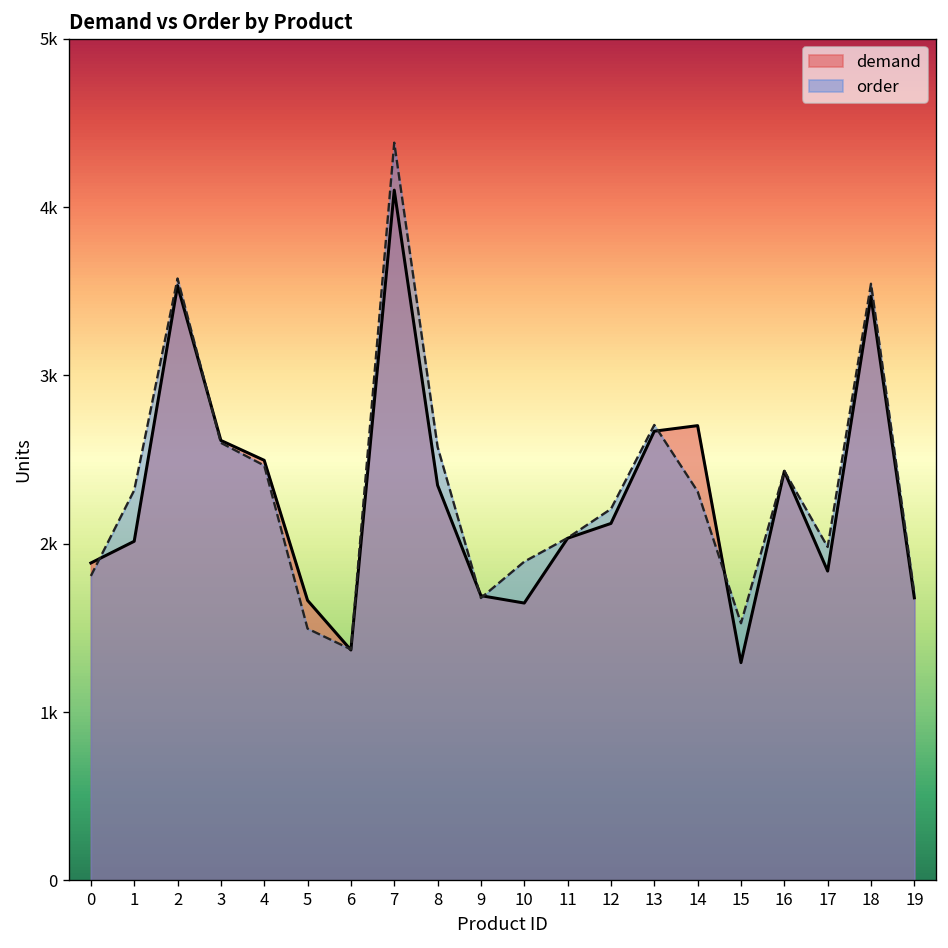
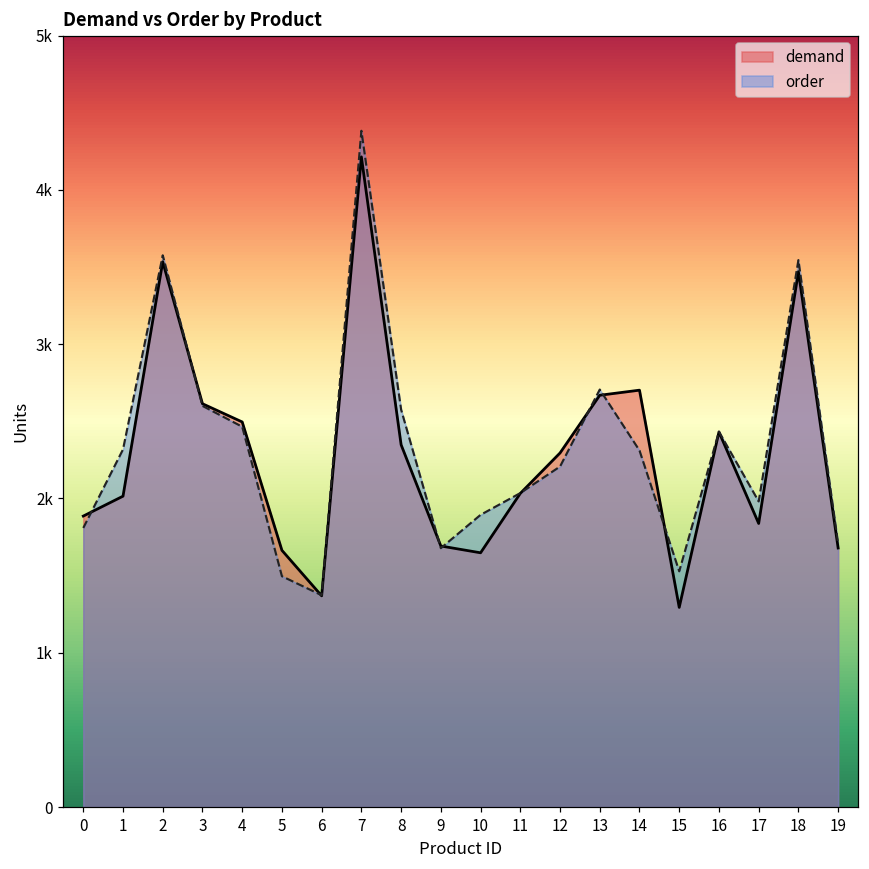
  {
    "demand": {
      "0": 1890,
      "1": 2020,
      "2": 3530,
      "4": 2500,
      "5": 1660,
-     "7": 4100,
+     "7": 4210,
      "8": 2350,
      "10": 1650,
-     "12": 2120,
+     "12": 2300,
      "13": 2670,
      "14": 2700,
      "15": 1290,
      "17": 1840,
      "18": 3470,
      "19": 1680
    },
    "order": {
      "0": 1810,
      "1": 2320,
      "2": 3580,
      "4": 2470,
      "5": 1500,
      "7": 4380,
      "8": 2580,
      "10": 1890,
      "12": 2210,
      "13": 2710,
      "14": 2310,
      "15": 1530,
      "17": 1980,
      "18": 3550,
      "19": 1710
    }
  }
